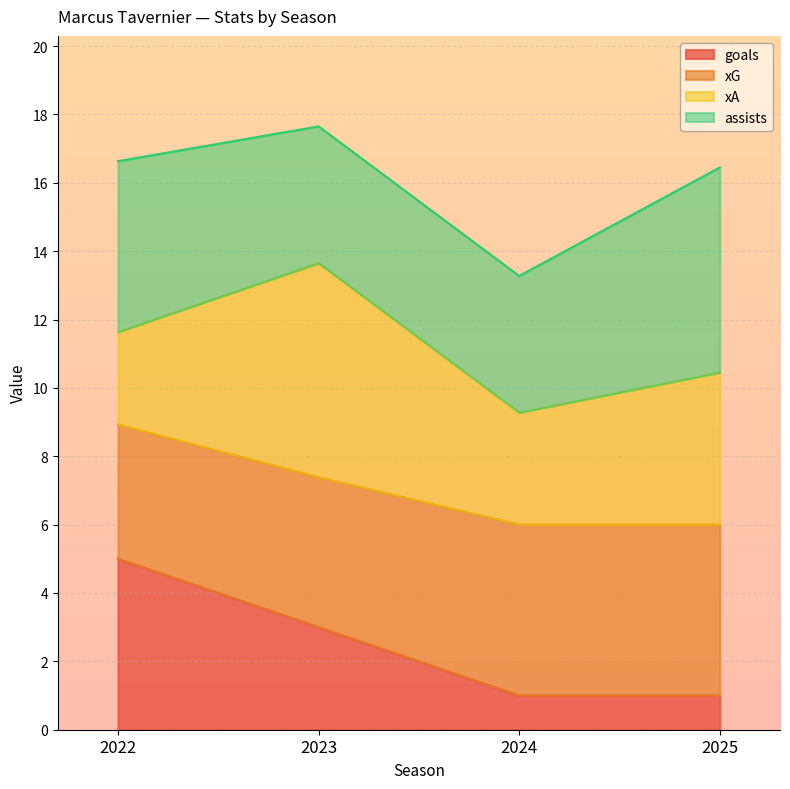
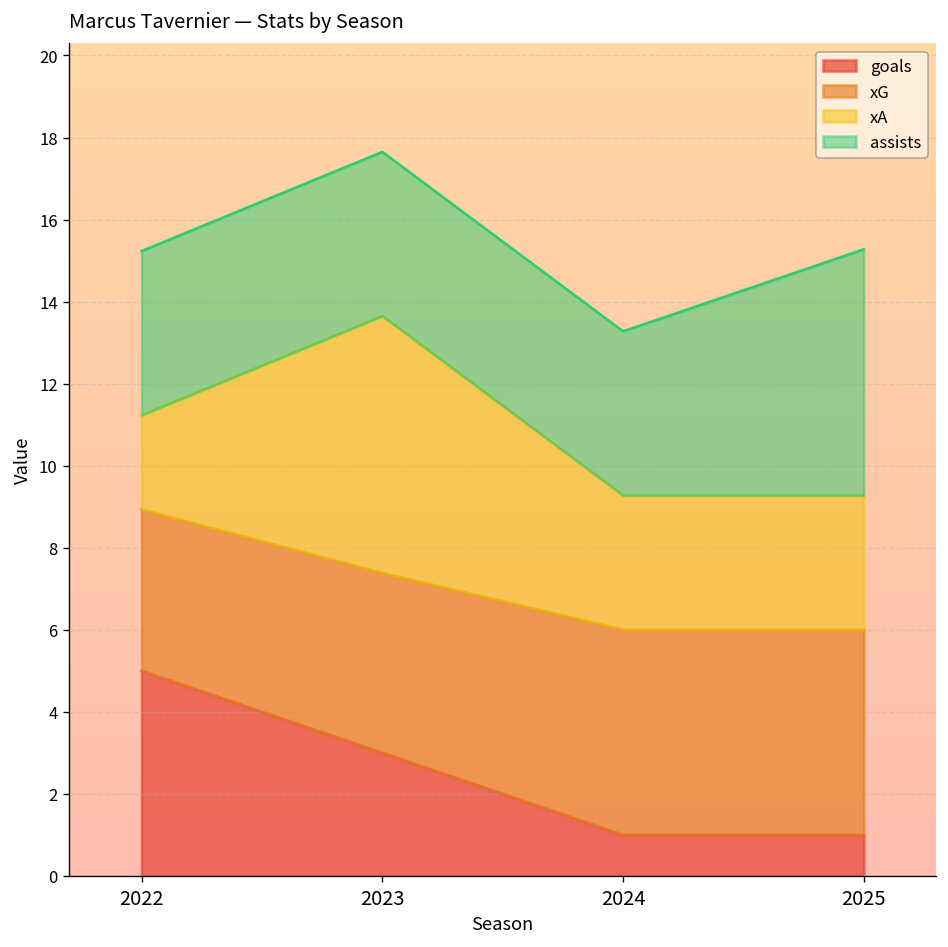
  {
    "xA": {
-     "2022": 2.7,
+     "2022": 2.3,
      "2023": 6.3,
      "2024": 3.3,
-     "2025": 4.4
+     "2025": 3.3
    },
    "assists": {
-     "2022": 5,
+     "2022": 4,
      "2023": 4,
      "2024": 4,
      "2025": 6
    }
  }
